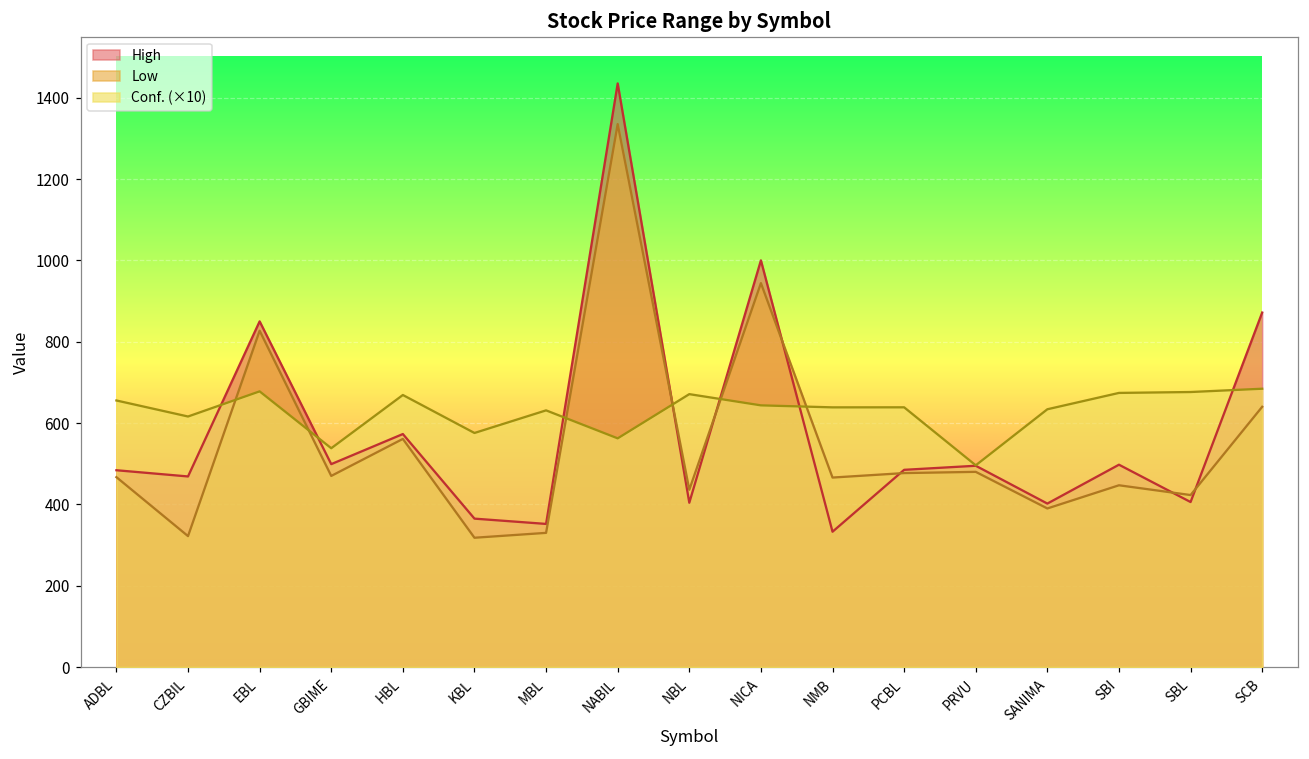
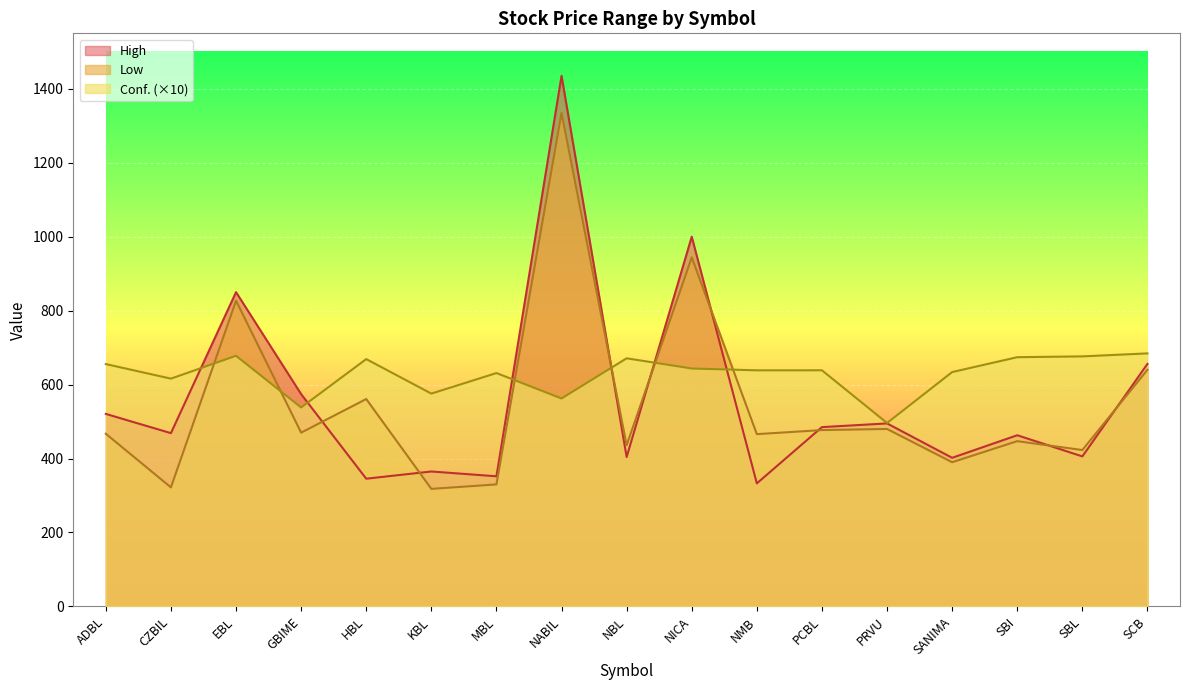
  {
    "High": {
-     "ADBL": 480,
+     "ADBL": 520,
      "CZBIL": 470,
      "EBL": 850,
-     "GBIME": 500,
-     "HBL": 570,
+     "GBIME": 570,
+     "HBL": 350,
      "KBL": 370,
      "MBL": 350,
      "NABIL": 1440,
      "NBL": 400,
      "NICA": 1000,
      "NMB": 330,
      "PCBL": 490,
      "SANIMA": 400,
-     "SBI": 500,
+     "SBI": 460,
      "SBL": 410,
-     "SCB": 870
+     "SCB": 660
    }
  }
